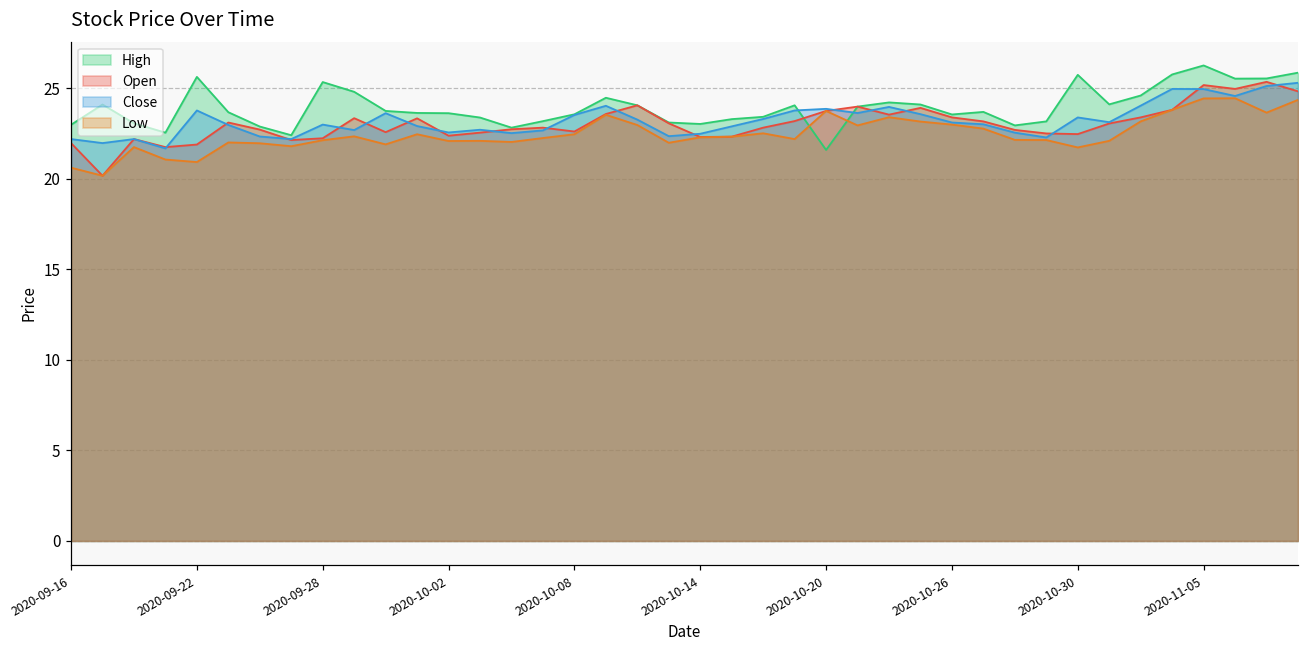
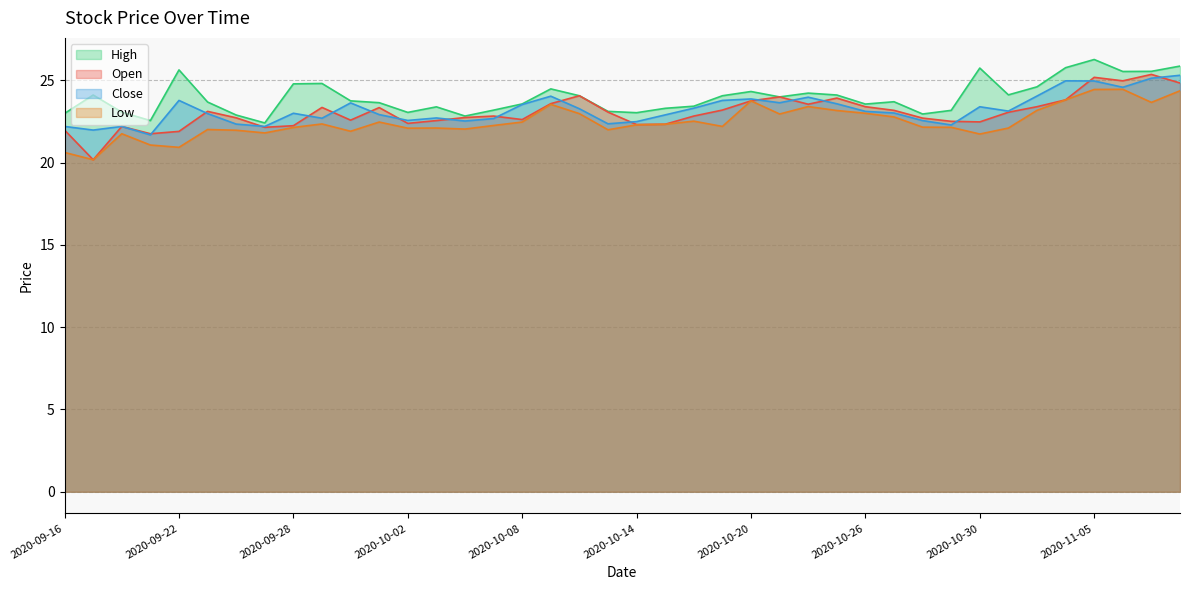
  {
    "High": {
      "2020-09-16": 23.0,
      "2020-09-22": 25.6,
-     "2020-09-28": 25.4,
-     "2020-10-02": 23.6,
+     "2020-09-28": 24.8,
+     "2020-10-02": 23.1,
      "2020-10-14": 23.0,
-     "2020-10-20": 21.6,
+     "2020-10-20": 24.3,
      "2020-10-26": 23.6,
      "2020-10-30": 25.8,
      "2020-11-05": 26.3
    },
    "Close": {
      "2020-09-16": 22.2,
      "2020-09-22": 23.8,
      "2020-09-28": 23.0,
      "2020-10-02": 22.6,
      "2020-10-14": 22.5,
      "2020-10-30": 23.4,
      "2020-11-05": 25.0
    }
  }
